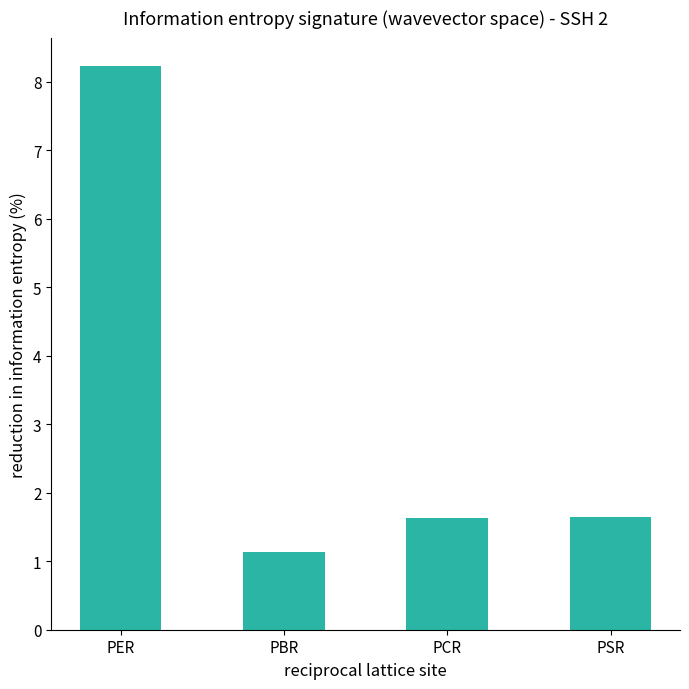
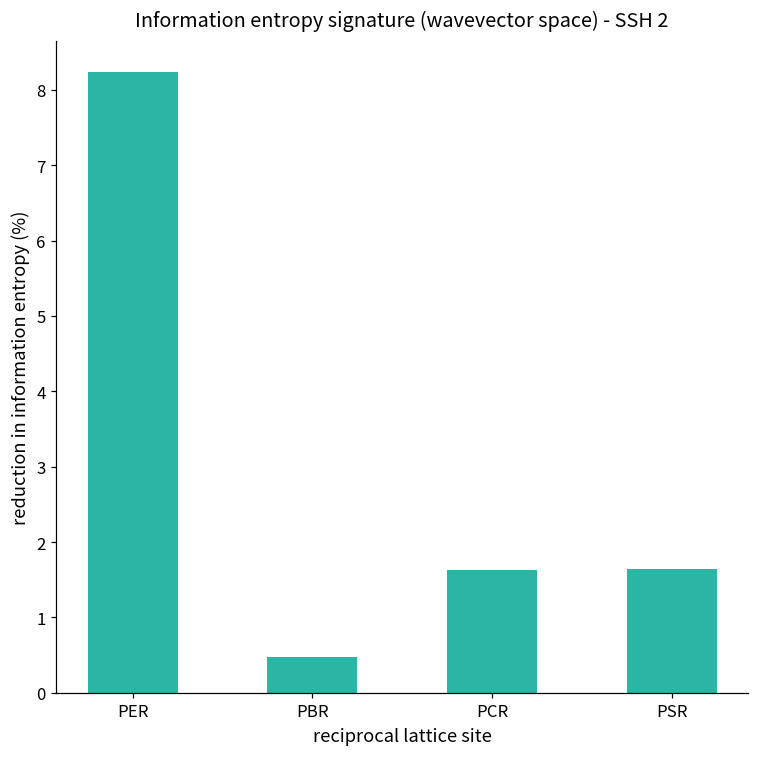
  {
    "PER": 8.2,
-   "PBR": 1.1,
+   "PBR": 0.5,
    "PCR": 1.6,
    "PSR": 1.6
  }
